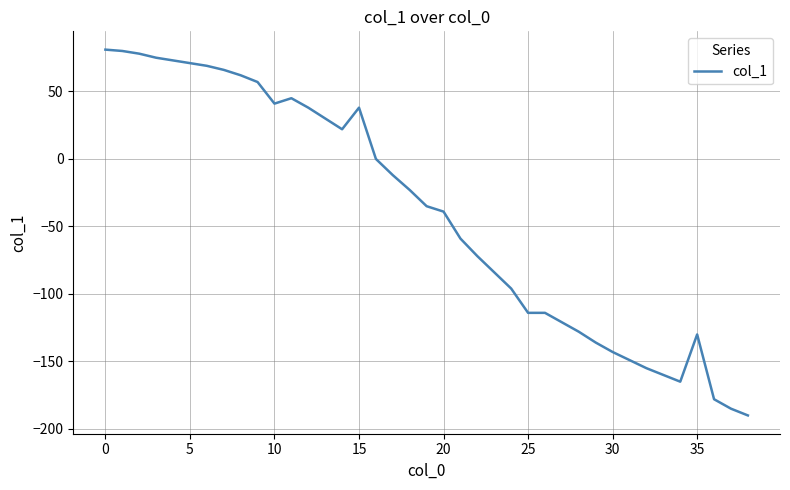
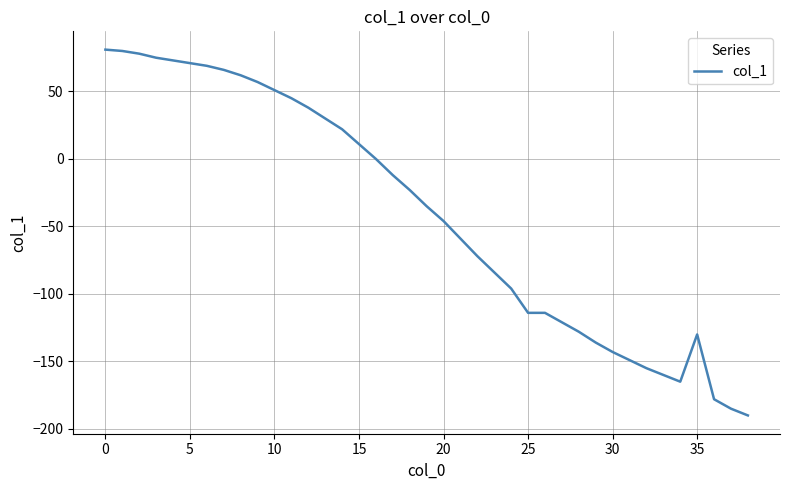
  {
    "0": 81,
    "5": 71,
-   "10": 41,
-   "15": 38,
-   "20": -39,
+   "10": 51,
+   "15": 11,
+   "20": -46,
    "25": -114,
    "30": -143,
    "35": -130
  }
